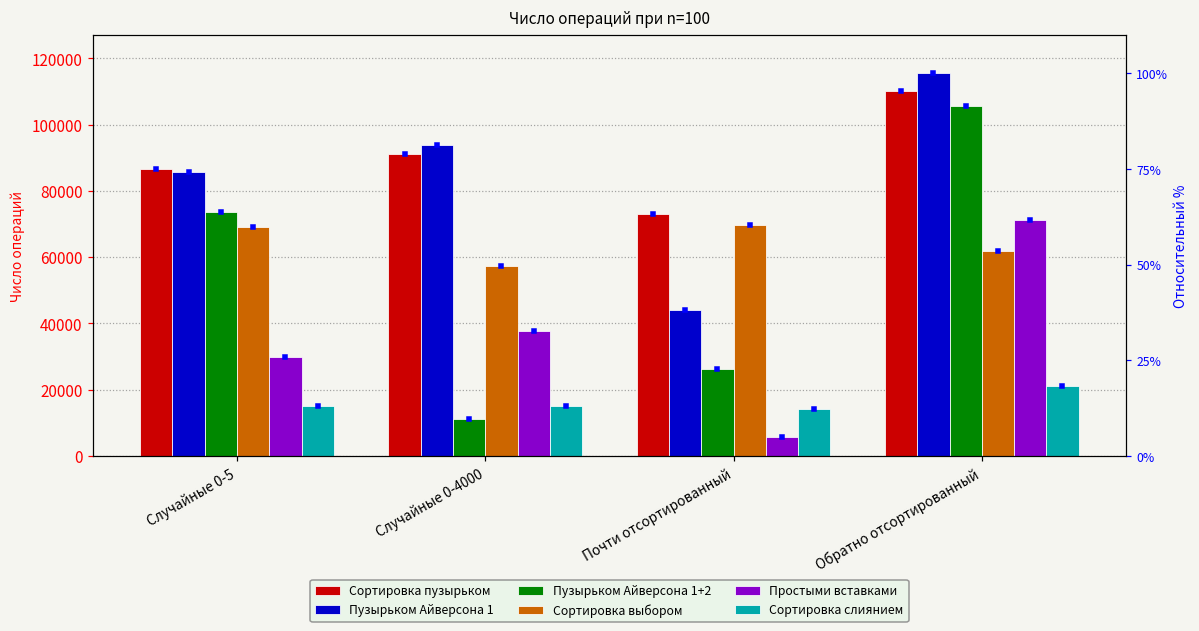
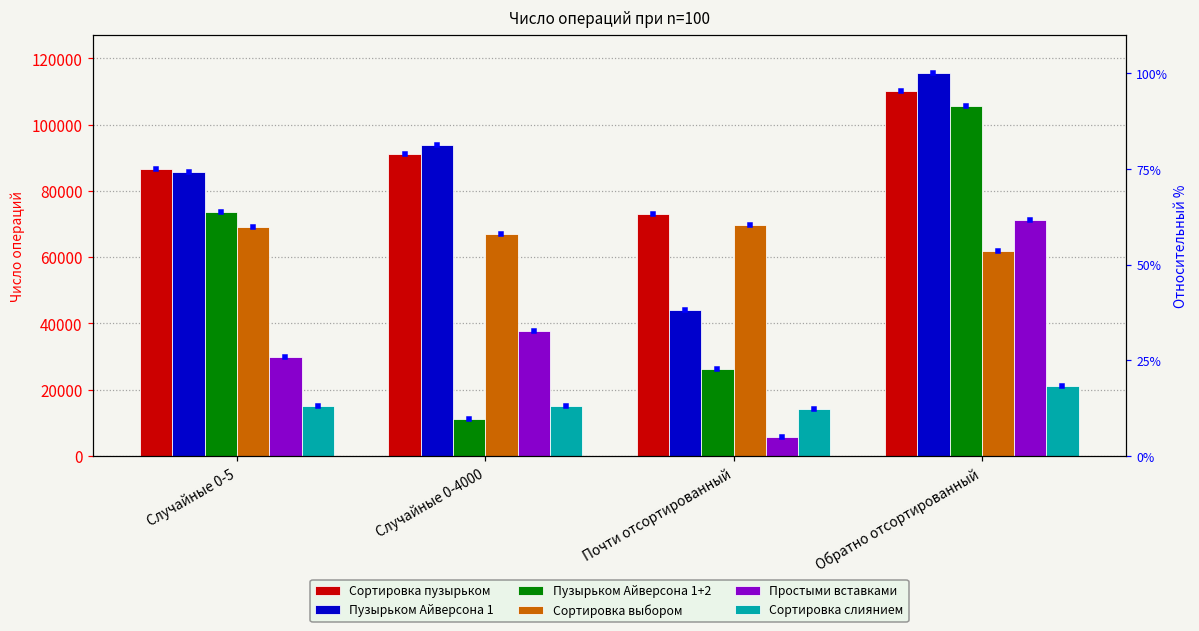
  {
    "Сортировка пузырьком": {
      "Случайные 0-5": 87000,
      "Случайные 0-4000": 91000,
      "Почти отсортированный": 73000,
      "Обратно отсортированный": 110000
    },
    "Пузырьком Айверсона 1+2": {
      "Случайные 0-5": 74000,
      "Случайные 0-4000": 11000,
      "Почти отсортированный": 26000,
      "Обратно отсортированный": 106000
    },
    "Сортировка выбором": {
      "Случайные 0-5": 69000,
-     "Случайные 0-4000": 57000,
+     "Случайные 0-4000": 67000,
      "Почти отсортированный": 70000,
      "Обратно отсортированный": 62000
    },
    "Простыми вставками": {
      "Случайные 0-5": 30000,
      "Случайные 0-4000": 38000,
      "Почти отсортированный": 6000,
      "Обратно отсортированный": 71000
    },
    "Сортировка слиянием": {
      "Случайные 0-5": 15000,
      "Случайные 0-4000": 15000,
      "Почти отсортированный": 14000,
      "Обратно отсортированный": 21000
    }
  }
